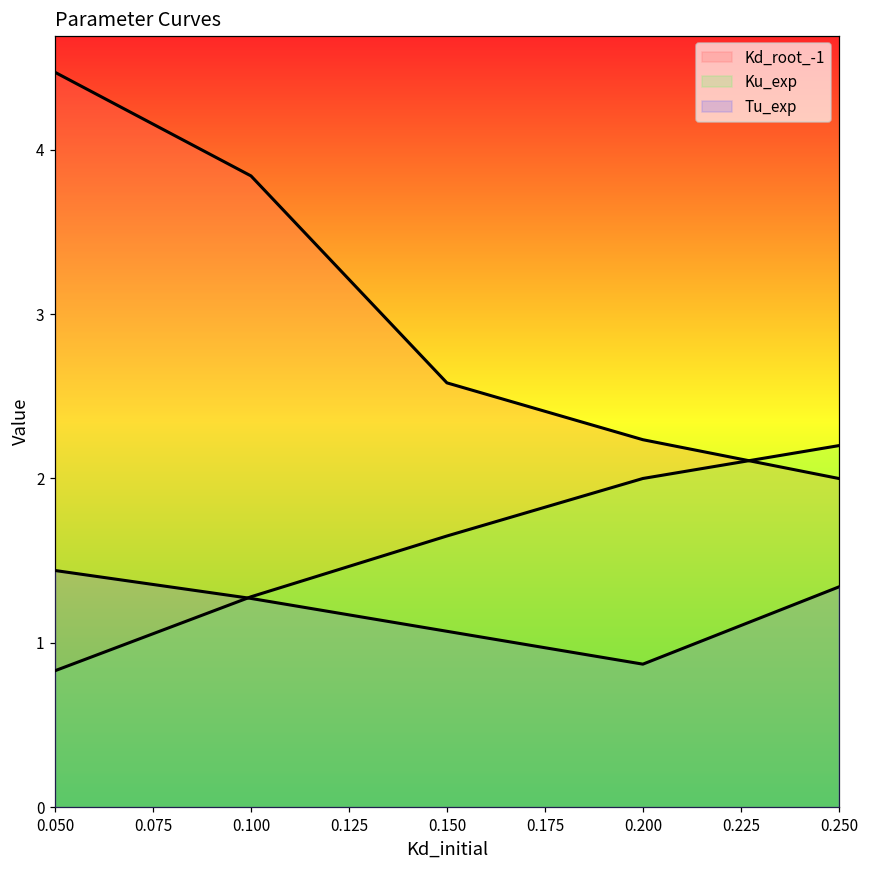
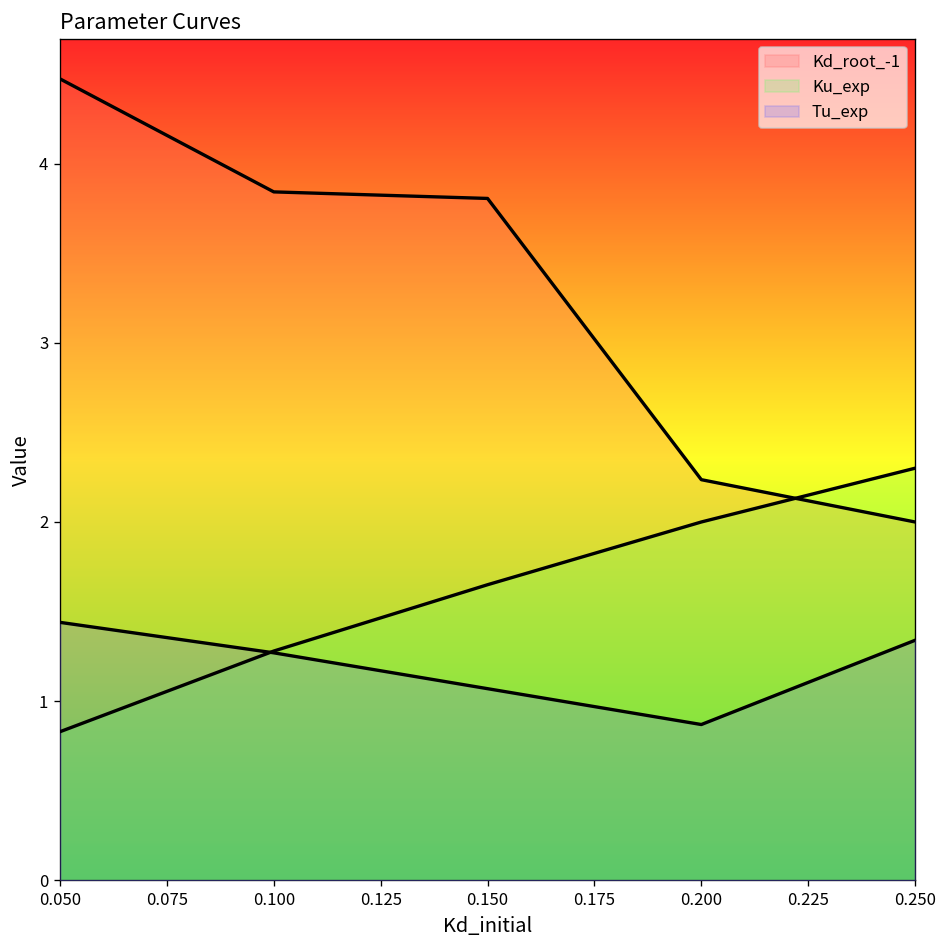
  {
    "Kd_root_-1": {
      "0.050": 4.47,
      "0.100": 3.84,
-     "0.150": 2.58,
+     "0.150": 3.81,
      "0.200": 2.24,
      "0.250": 2.00
    },
    "Ku_exp": {
      "0.050": 0.83,
      "0.150": 1.65,
      "0.200": 2.0,
-     "0.250": 2.2
+     "0.250": 2.3
    },
    "Tu_exp": {
      "0.050": 1.44,
      "0.150": 1.07,
      "0.200": 0.87,
      "0.250": 1.34
    }
  }
